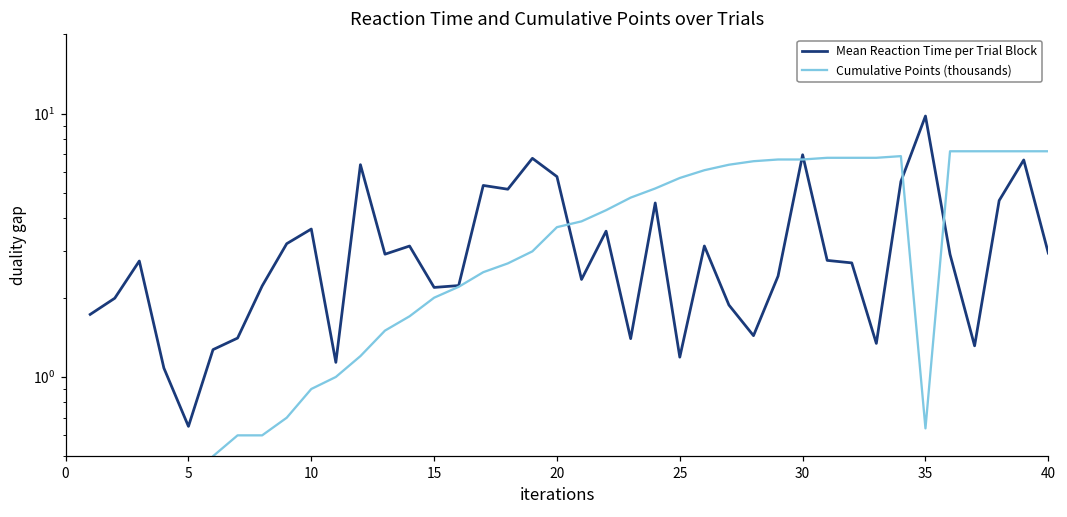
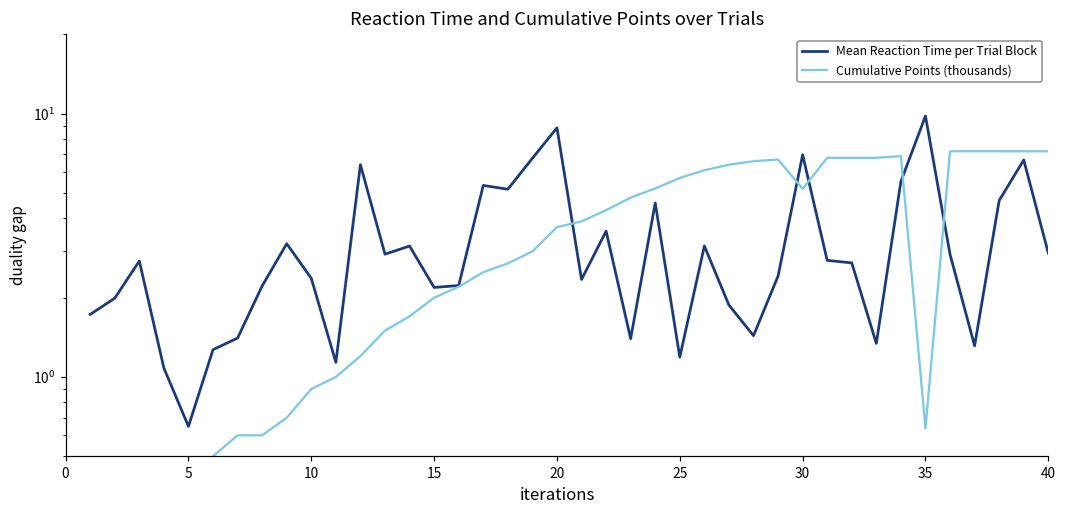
  {
    "Mean Reaction Time per Trial Block": {
      "5": 0.65,
-     "10": 3.6,
+     "10": 2.4,
      "15": 2.2,
-     "20": 5.8,
+     "20": 8.8,
      "25": 1.2,
      "30": 7.0,
      "35": 9.8,
      "40": 3.0
    },
    "Cumulative Points (thousands)": {
      "10": 0.9,
      "15": 2.0,
      "20": 3.7,
      "25": 5.7,
-     "30": 6.7,
+     "30": 5.2,
      "35": 0.64,
      "40": 7.2
    }
  }
